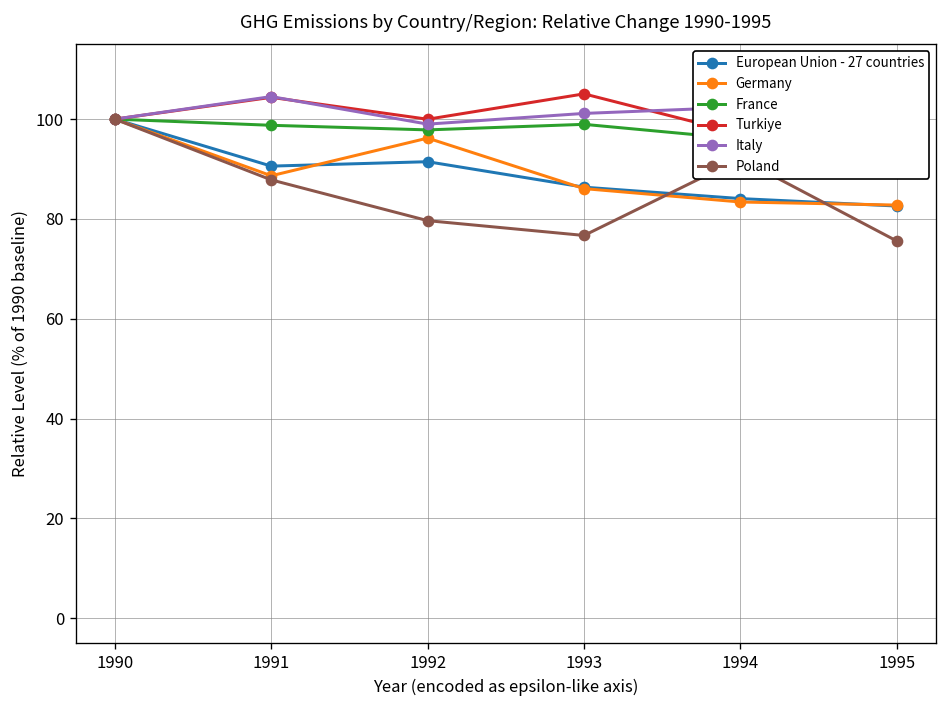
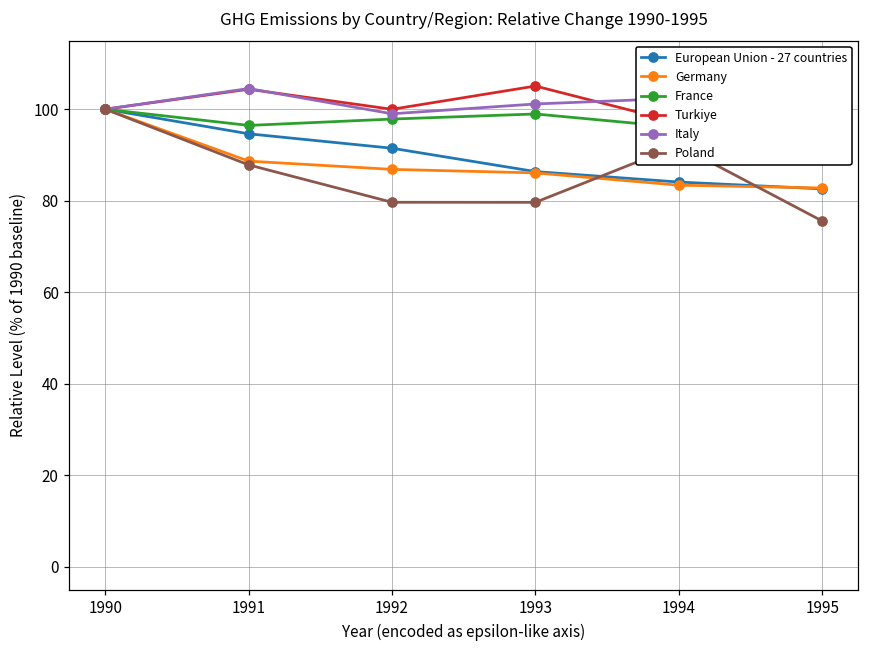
  {
    "European Union - 27 countries": {
-     "1991": 91,
+     "1991": 95,
      "1992": 91,
      "1994": 84
    },
    "Germany": {
      "1991": 89,
-     "1992": 96,
+     "1992": 87,
      "1994": 83
    },
    "France": {
-     "1991": 99,
+     "1991": 96,
      "1992": 98,
      "1993": 99
    },
    "Turkiye": {
      "1992": 100,
      "1993": 105
    },
    "Italy": {
      "1992": 99,
      "1993": 101
    },
    "Poland": {
      "1991": 88,
      "1992": 80,
-     "1993": 77,
+     "1993": 80,
      "1995": 76
    }
  }
